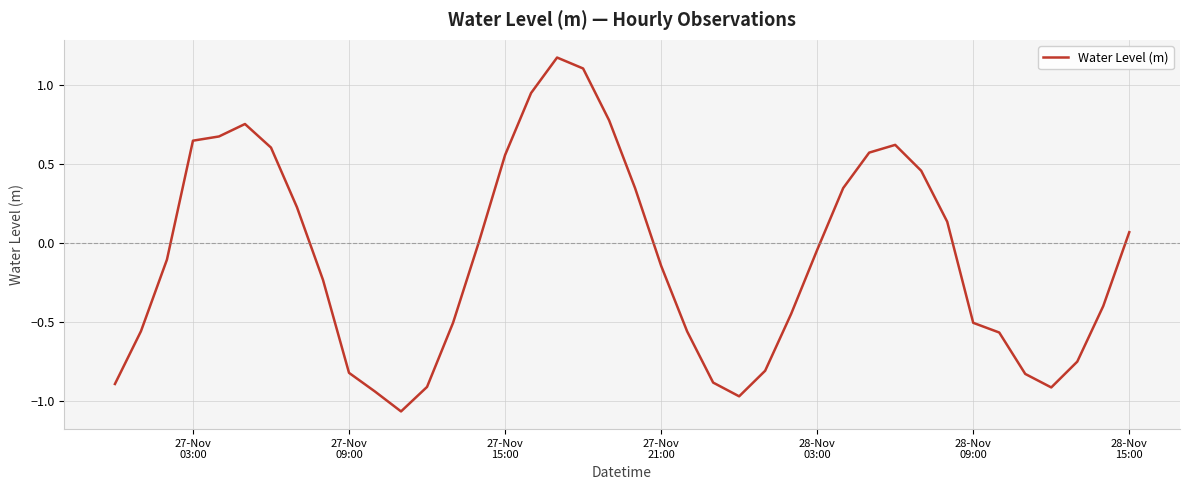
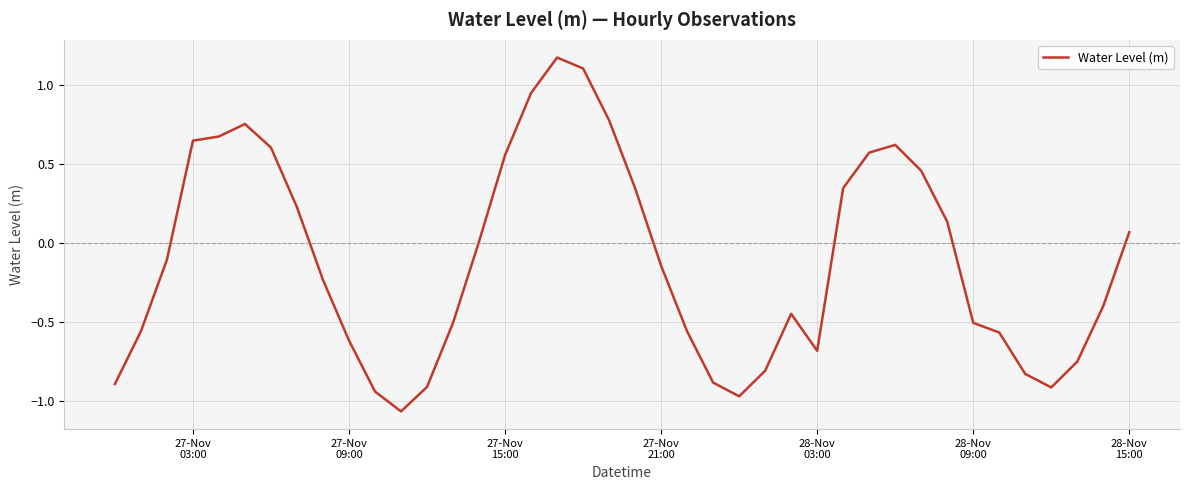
  {
    "27-Nov 03:00": 0.65,
-   "27-Nov 09:00": -0.82,
+   "27-Nov 09:00": -0.62,
    "27-Nov 15:00": 0.56,
    "27-Nov 21:00": -0.14,
-   "28-Nov 03:00": -0.04,
+   "28-Nov 03:00": -0.68,
    "28-Nov 09:00": -0.51,
    "28-Nov 15:00": 0.07
  }
